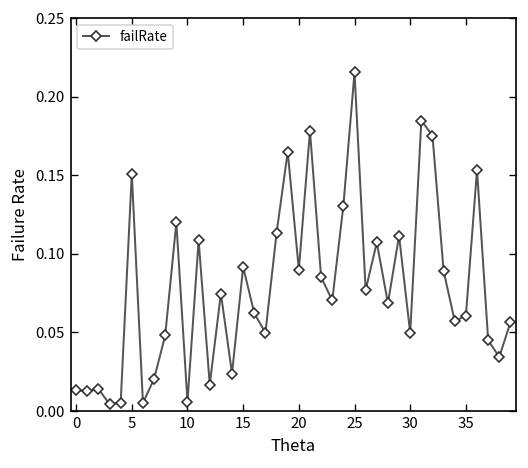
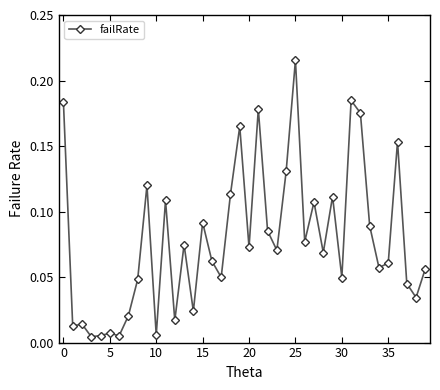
  {
-   "0": 0.013,
-   "5": 0.151,
+   "0": 0.183,
+   "5": 0.007,
    "10": 0.006,
    "15": 0.092,
-   "20": 0.090,
+   "20": 0.073,
    "25": 0.215,
    "30": 0.050,
    "35": 0.061
  }
